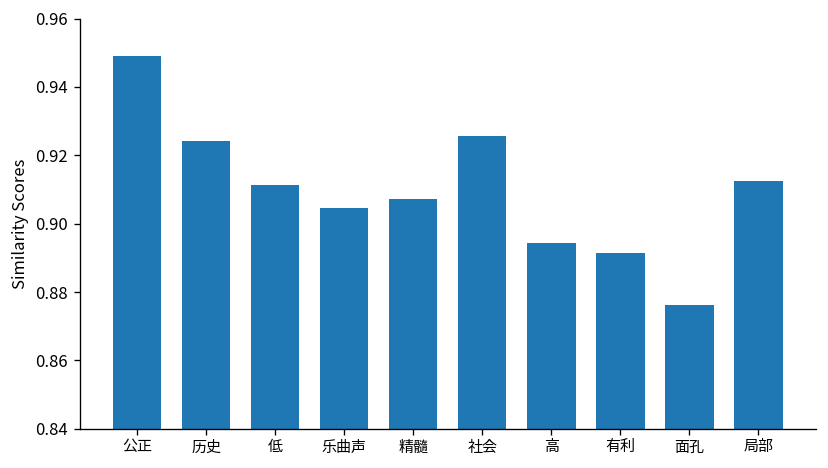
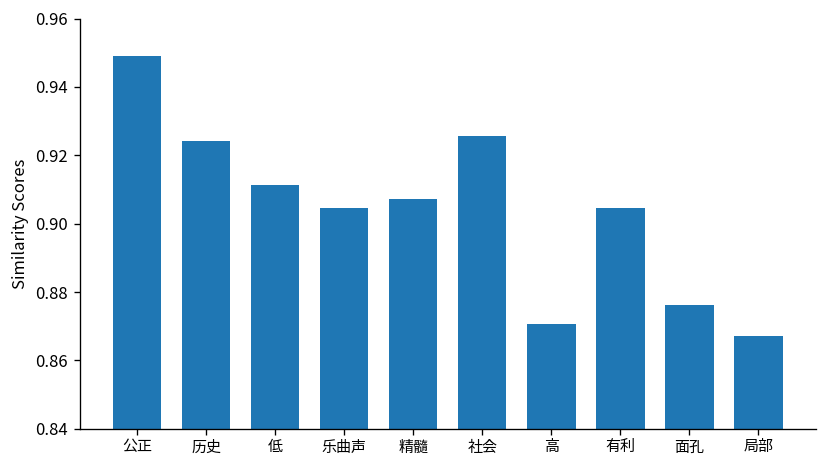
  {
    "公正": 0.949,
    "历史": 0.924,
    "低": 0.911,
    "乐曲声": 0.905,
    "精髓": 0.907,
    "社会": 0.926,
-   "高": 0.894,
-   "有利": 0.891,
+   "高": 0.871,
+   "有利": 0.904,
    "面孔": 0.876,
-   "局部": 0.912
+   "局部": 0.867
  }
